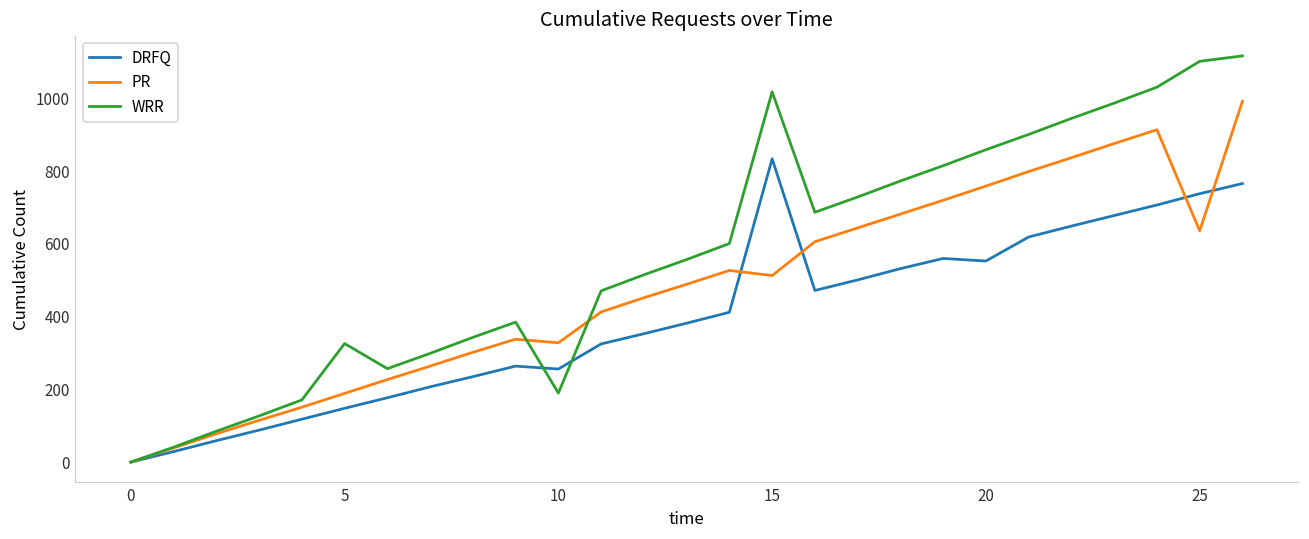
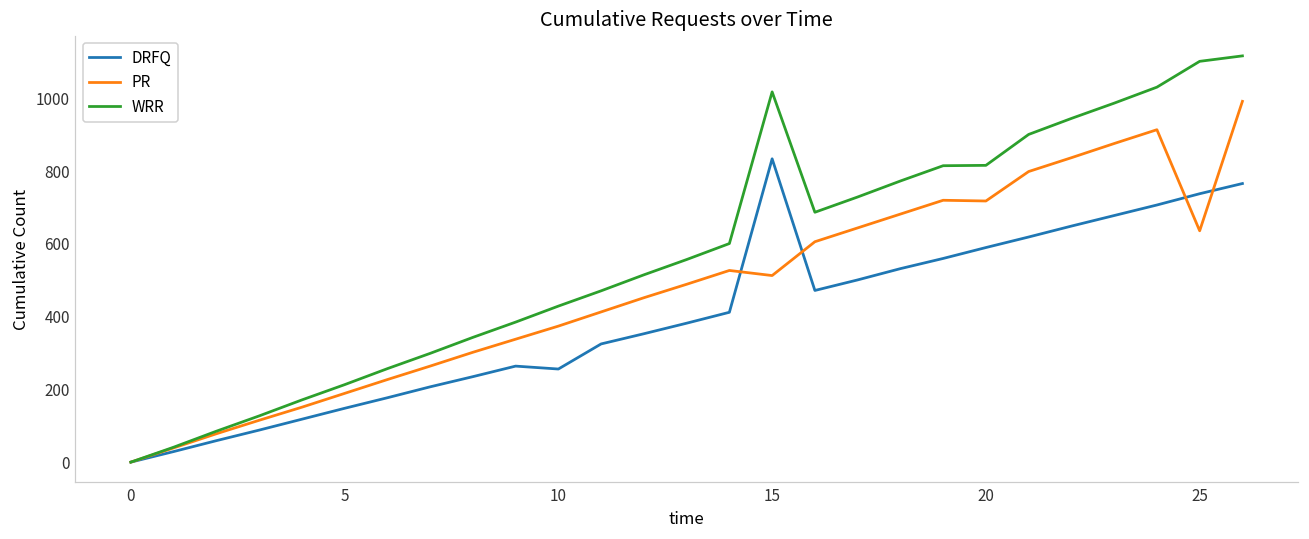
  {
    "DRFQ": {
      "5": 150,
      "10": 260,
      "15": 830,
-     "20": 550,
+     "20": 590,
      "25": 740
    },
    "PR": {
      "5": 190,
-     "10": 330,
+     "10": 370,
      "15": 510,
-     "20": 760,
+     "20": 720,
      "25": 640
    },
    "WRR": {
-     "5": 330,
-     "10": 190,
+     "5": 210,
+     "10": 430,
      "15": 1020,
-     "20": 860,
+     "20": 820,
      "25": 1100
    }
  }
